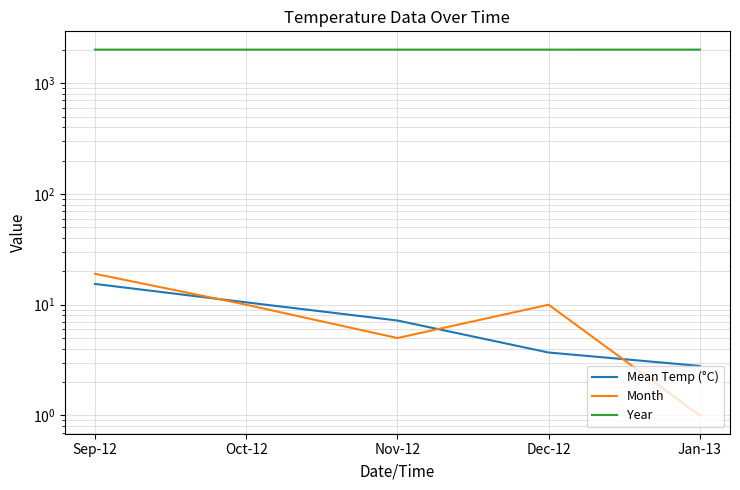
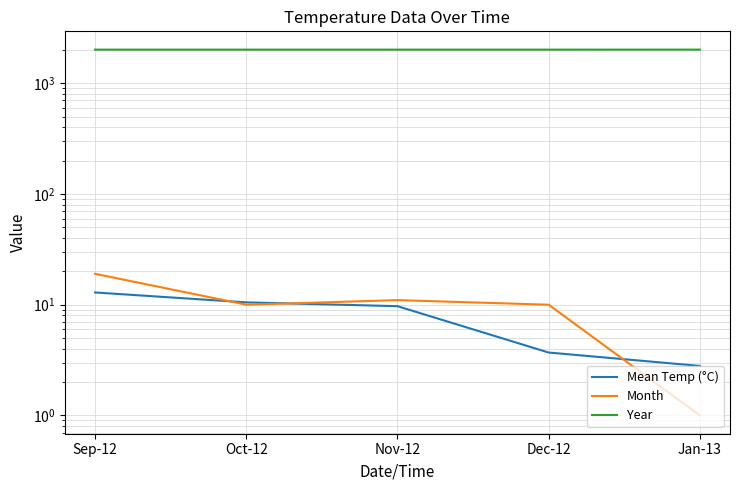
  {
    "Mean Temp (°C)": {
-     "Sep-12": 15,
-     "Nov-12": 7,
+     "Sep-12": 13,
+     "Nov-12": 10,
      "Dec-12": 3.7
    },
    "Month": {
      "Sep-12": 19,
-     "Nov-12": 5,
+     "Nov-12": 11,
      "Dec-12": 10
    },
    "Year": {
      "Sep-12": 2000,
      "Oct-12": 2000,
      "Nov-12": 2000,
      "Dec-12": 2000,
      "Jan-13": 2000
    }
  }
